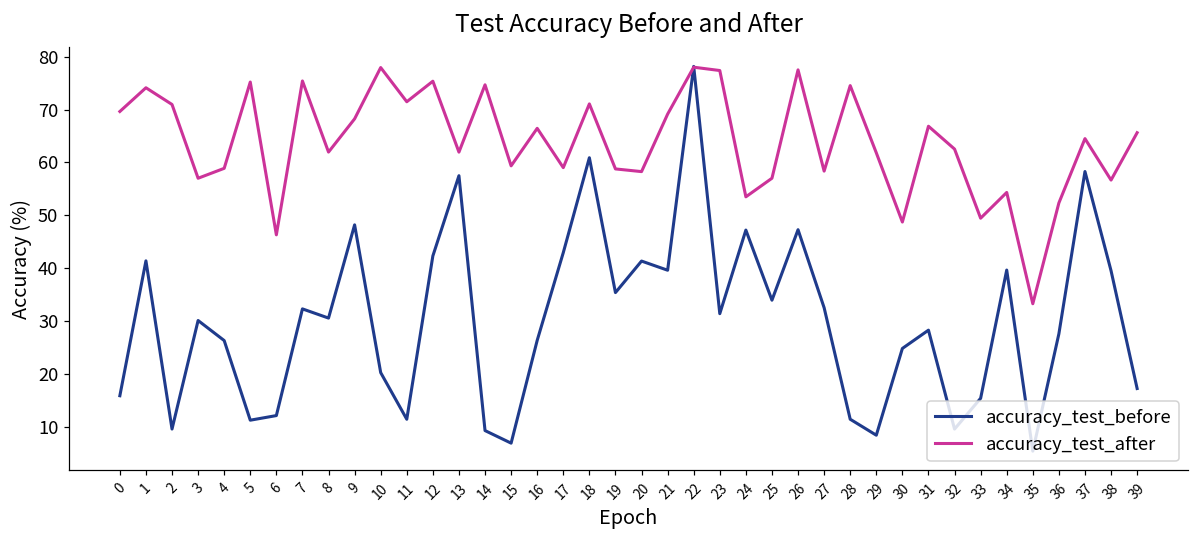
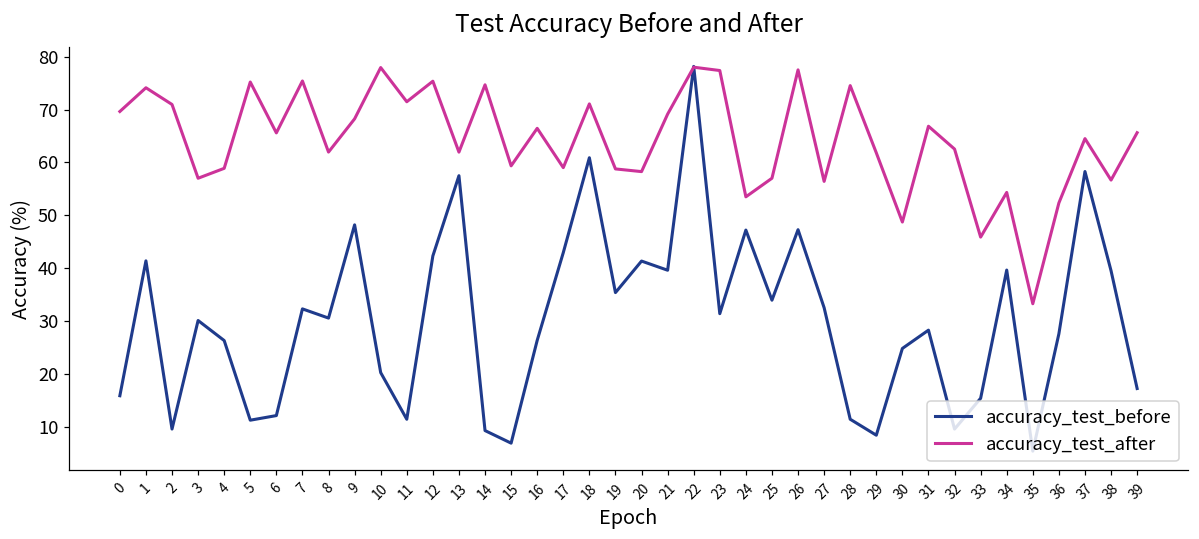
  {
    "accuracy_test_before": {
      "0": 16,
      "1": 41,
      "2": 10,
      "3": 30,
      "4": 26,
      "5": 11,
      "6": 12,
      "7": 32,
      "8": 31,
      "9": 48,
      "10": 20,
      "11": 11,
      "12": 42,
      "13": 57,
      "14": 9,
      "15": 7,
      "16": 26,
      "17": 43,
      "18": 61,
      "19": 35,
      "20": 41,
      "21": 40,
      "23": 31,
      "24": 47,
      "25": 34,
      "26": 47,
      "27": 33,
      "28": 11,
      "29": 8,
      "30": 25,
      "31": 28,
      "33": 15,
      "34": 40,
      "36": 28,
      "37": 58,
      "38": 40,
      "39": 17
    },
    "accuracy_test_after": {
      "0": 70,
      "1": 74,
      "2": 71,
      "3": 57,
      "4": 59,
      "5": 75,
-     "6": 46,
+     "6": 66,
      "7": 75,
      "8": 62,
      "9": 68,
      "10": 78,
      "11": 71,
      "12": 75,
      "13": 62,
      "14": 75,
      "15": 59,
      "16": 66,
      "17": 59,
      "18": 71,
      "19": 59,
      "20": 58,
      "21": 69,
      "23": 77,
      "24": 53,
      "25": 57,
      "26": 78,
-     "27": 58,
+     "27": 56,
      "28": 75,
      "29": 62,
      "30": 49,
      "31": 67,
      "32": 63,
-     "33": 49,
+     "33": 46,
      "34": 54,
      "35": 33,
      "36": 52,
      "37": 65,
      "38": 57,
      "39": 66
    }
  }
